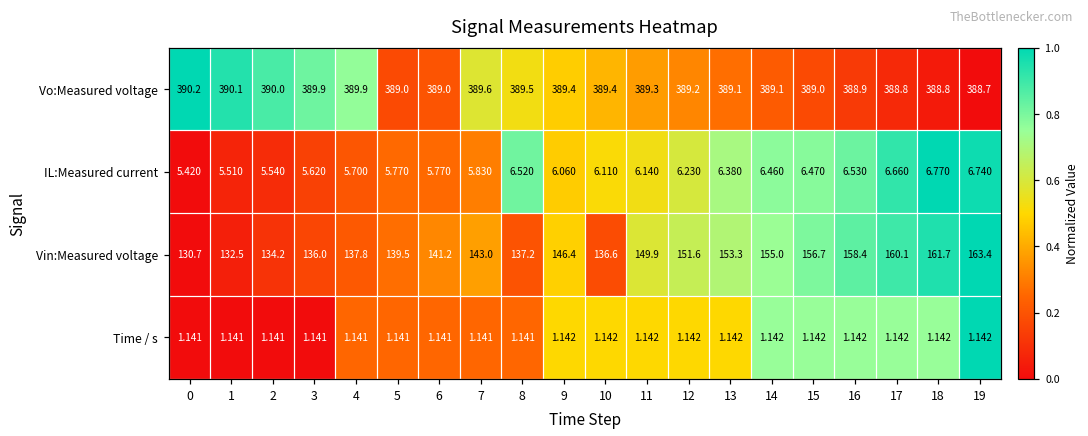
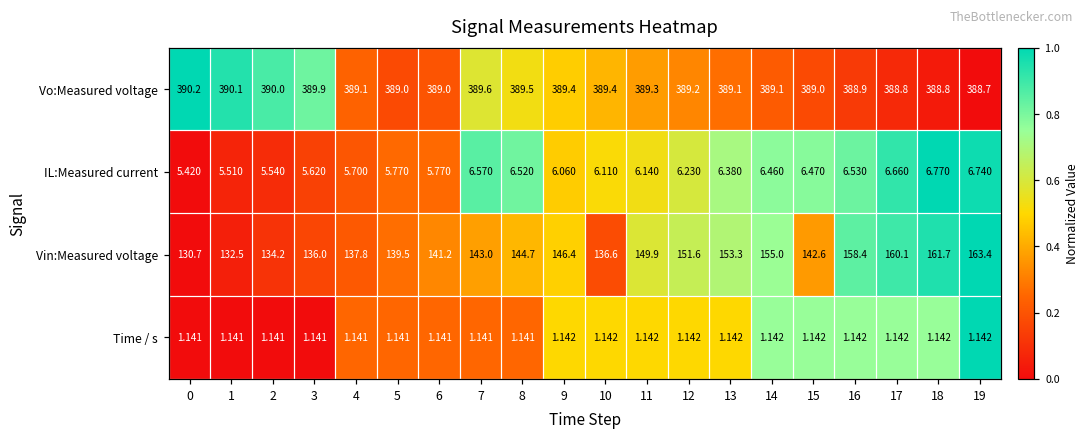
  {
    "Vo:Measured voltage": {
      "0": 390.2,
      "1": 390.1,
      "2": 390.0,
      "3": 389.9,
-     "4": 389.9,
+     "4": 389.1,
      "5": 389.0,
      "6": 389.0,
      "7": 389.6,
      "8": 389.5,
      "9": 389.4,
      "10": 389.4,
      "11": 389.3,
      "12": 389.2,
      "13": 389.1,
      "14": 389.1,
      "15": 389.0,
      "16": 388.9,
      "17": 388.8,
      "18": 388.8,
      "19": 388.7
    },
    "IL:Measured current": {
      "0": 5.420,
      "1": 5.510,
      "2": 5.540,
      "3": 5.620,
      "4": 5.700,
      "5": 5.770,
      "6": 5.770,
-     "7": 5.830,
+     "7": 6.570,
      "8": 6.520,
      "9": 6.060,
      "10": 6.110,
      "11": 6.140,
      "12": 6.230,
      "13": 6.380,
      "14": 6.460,
      "15": 6.470,
      "16": 6.530,
      "17": 6.660,
      "18": 6.770,
      "19": 6.740
    },
    "Vin:Measured voltage": {
      "0": 130.7,
      "1": 132.5,
      "2": 134.2,
      "3": 136.0,
      "4": 137.8,
      "5": 139.5,
      "6": 141.2,
      "7": 143.0,
-     "8": 137.2,
+     "8": 144.7,
      "9": 146.4,
      "10": 136.6,
      "11": 149.9,
      "12": 151.6,
      "13": 153.3,
      "14": 155.0,
-     "15": 156.7,
+     "15": 142.6,
      "16": 158.4,
      "17": 160.1,
      "18": 161.7,
      "19": 163.4
    },
    "Time / s": {
      "0": 1.141,
      "1": 1.141,
      "2": 1.141,
      "3": 1.141,
      "4": 1.141,
      "5": 1.141,
      "6": 1.141,
      "7": 1.141,
      "8": 1.141,
      "9": 1.142,
      "10": 1.142,
      "11": 1.142,
      "12": 1.142,
      "13": 1.142,
      "14": 1.142,
      "15": 1.142,
      "16": 1.142,
      "17": 1.142,
      "18": 1.142,
      "19": 1.142
    }
  }
